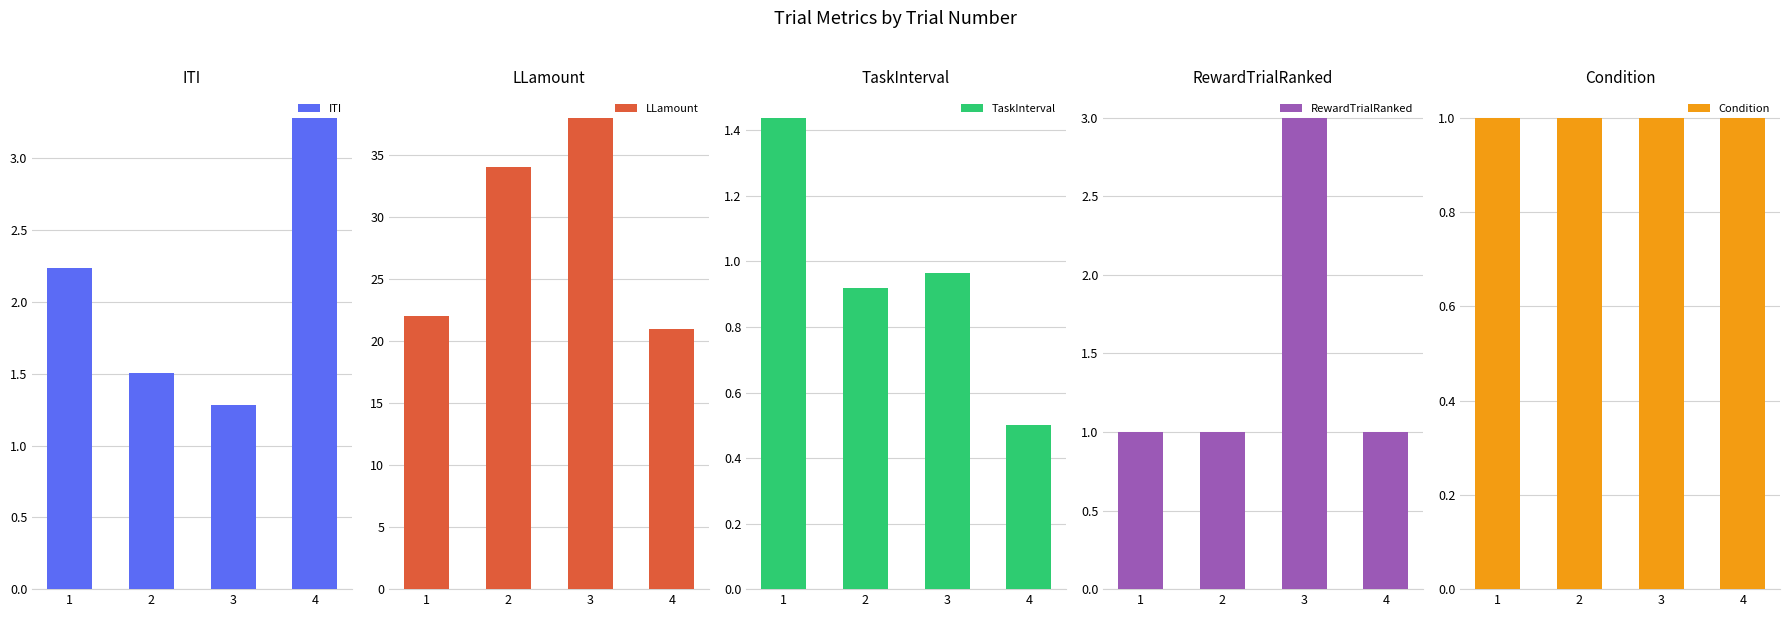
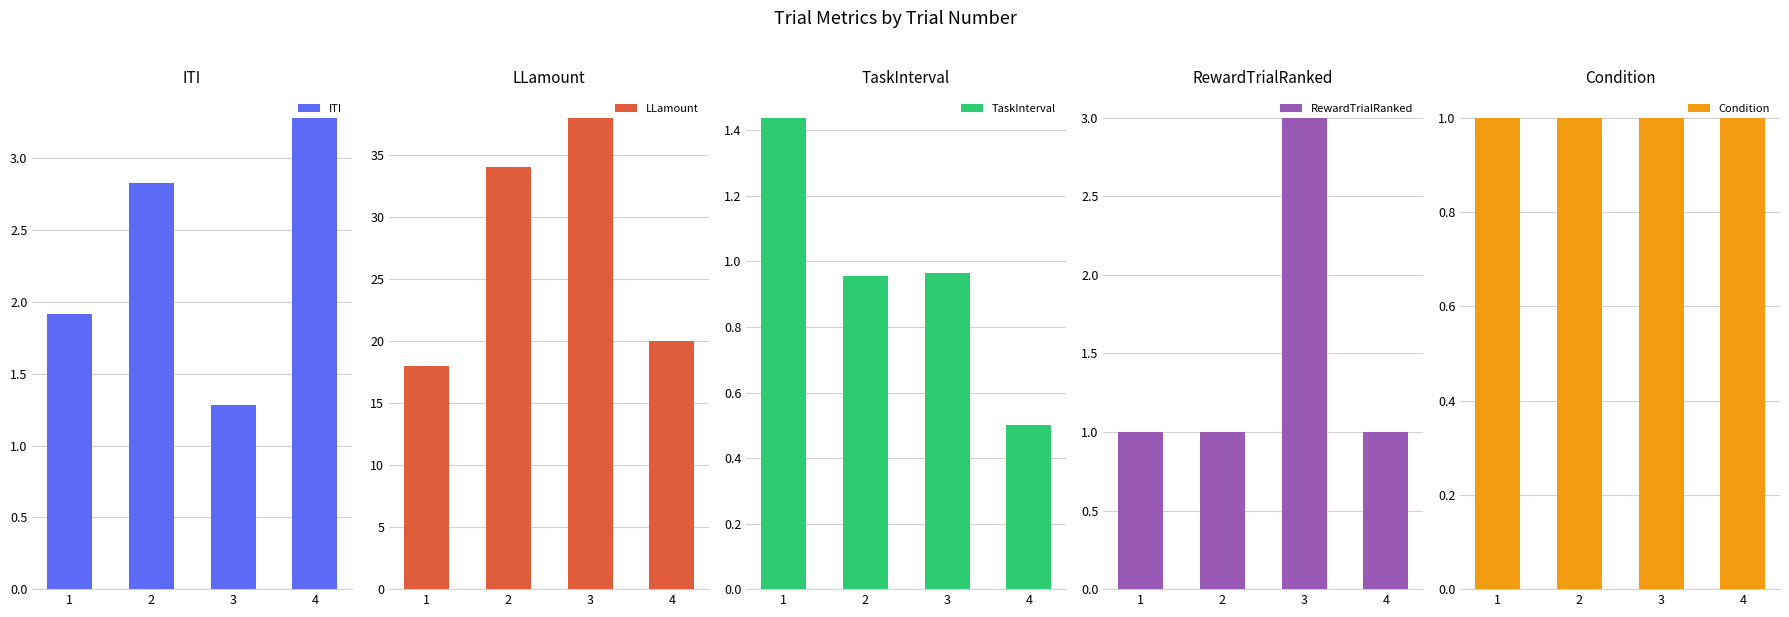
  {
    "ITI": {
-     "1": 2.24,
-     "2": 1.51,
+     "1": 1.91,
+     "2": 2.83,
      "3": 1.28,
      "4": 3.28
    },
    "LLamount": {
-     "1": 22,
+     "1": 18,
      "2": 34,
      "3": 38,
-     "4": 21
+     "4": 20
    },
    "TaskInterval": {
      "1": 1.44,
-     "2": 0.92,
+     "2": 0.96,
      "3": 0.96,
      "4": 0.50
    },
    "RewardTrialRanked": {
      "1": 1.00,
      "2": 1.00,
      "3": 3.00,
      "4": 1.00
    },
    "Condition": {
      "1": 1.00,
      "2": 1.00,
      "3": 1.00,
      "4": 1.00
    }
  }
